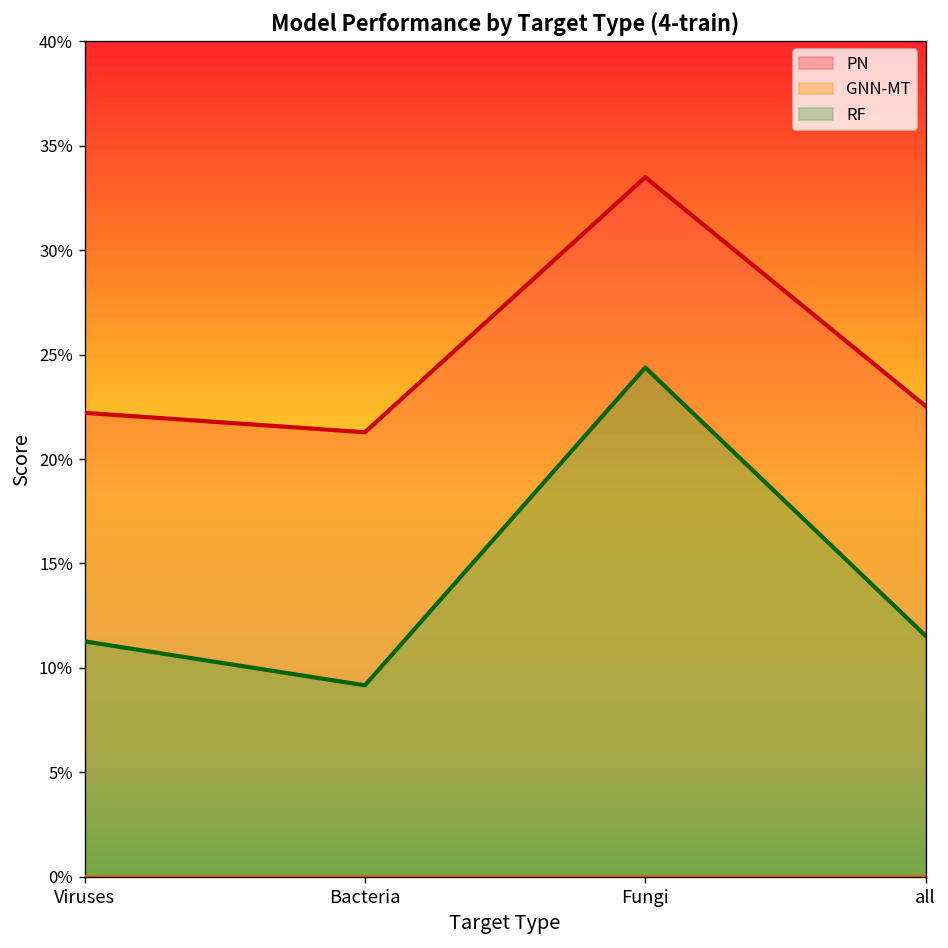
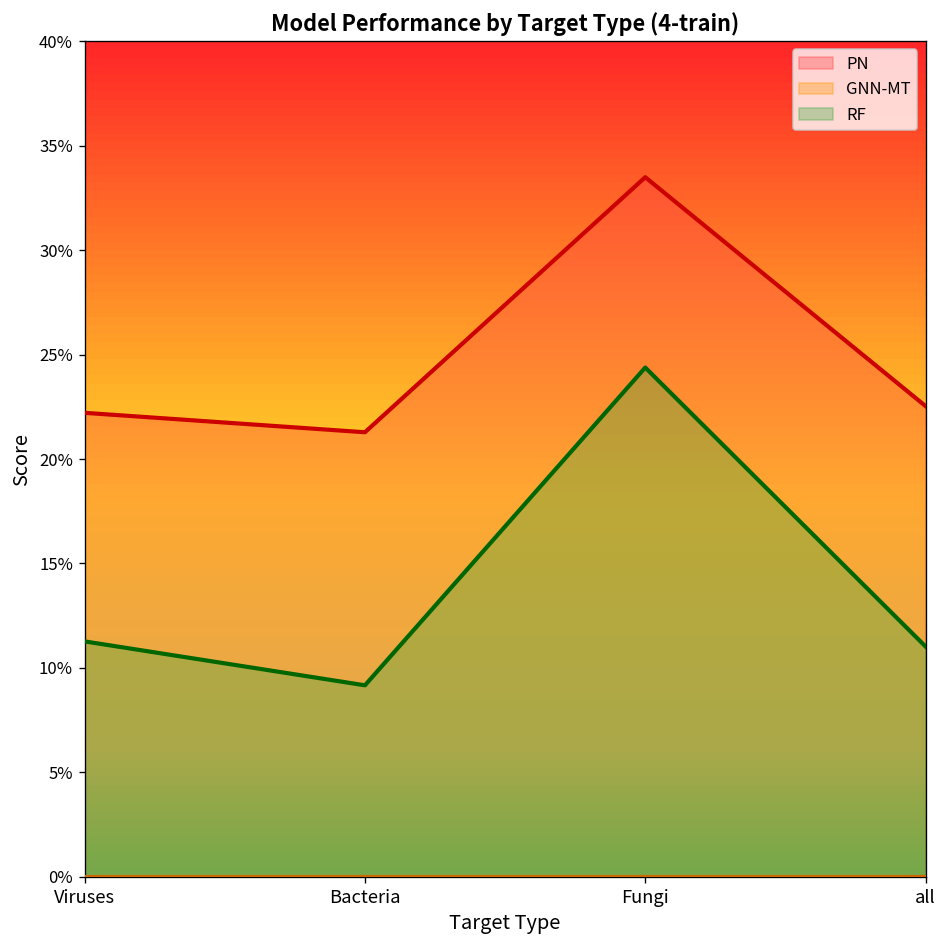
  {
    "RF": {
      "Viruses": "11.3%",
      "Bacteria": "9.2%",
      "Fungi": "24.4%",
-     "all": "11.5%"
+     "all": "11.0%"
    }
  }
